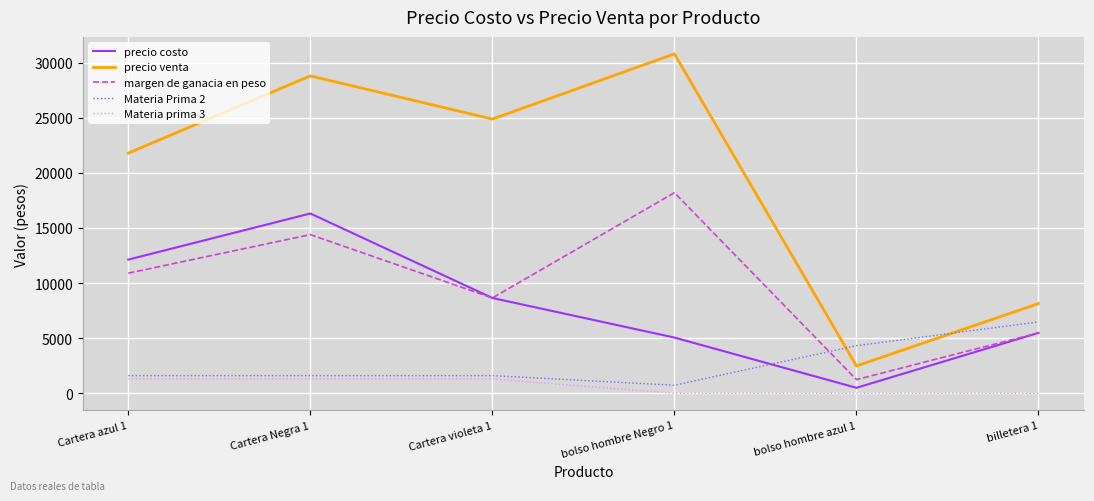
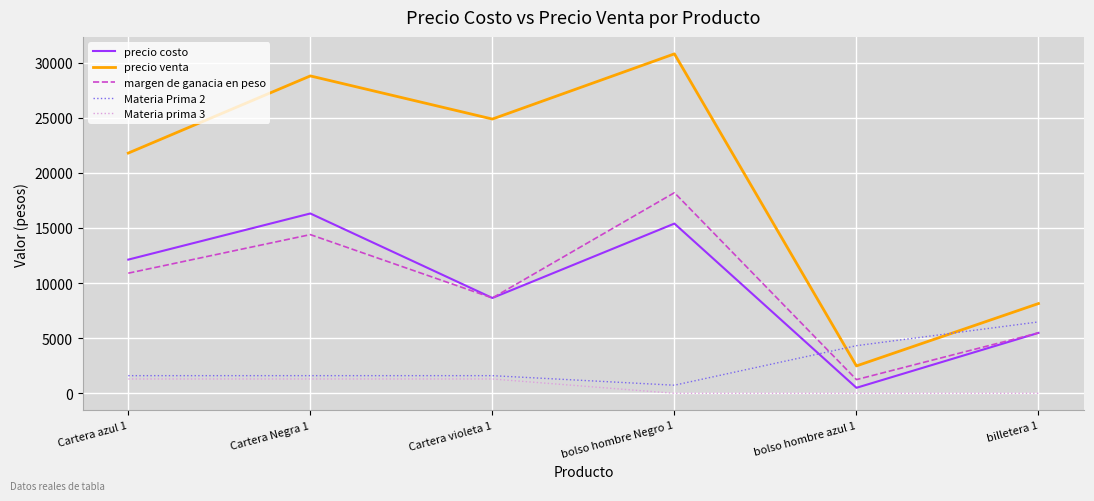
  {
    "precio costo": {
      "Cartera azul 1": 12100,
      "Cartera Negra 1": 16300,
-     "bolso hombre Negro 1": 5100,
+     "bolso hombre Negro 1": 15400,
      "bolso hombre azul 1": 500
    },
    "precio venta": {
      "Cartera azul 1": 21800,
      "Cartera Negra 1": 28800,
      "Cartera violeta 1": 24900,
      "bolso hombre Negro 1": 30800,
      "bolso hombre azul 1": 2500,
      "billetera 1": 8100
    },
    "margen de ganacia en peso": {
      "Cartera azul 1": 10900,
      "Cartera Negra 1": 14400,
      "bolso hombre Negro 1": 18200,
      "bolso hombre azul 1": 1200
    },
    "Materia Prima 2": {
      "Cartera azul 1": 1600,
      "Cartera Negra 1": 1600,
      "Cartera violeta 1": 1600,
      "bolso hombre Negro 1": 700,
      "bolso hombre azul 1": 4300,
      "billetera 1": 6500
    },
    "Materia prima 3": {
      "Cartera azul 1": 1300,
      "Cartera Negra 1": 1300,
      "Cartera violeta 1": 1300,
      "bolso hombre Negro 1": 0,
      "bolso hombre azul 1": 0,
      "billetera 1": 0
    }
  }
